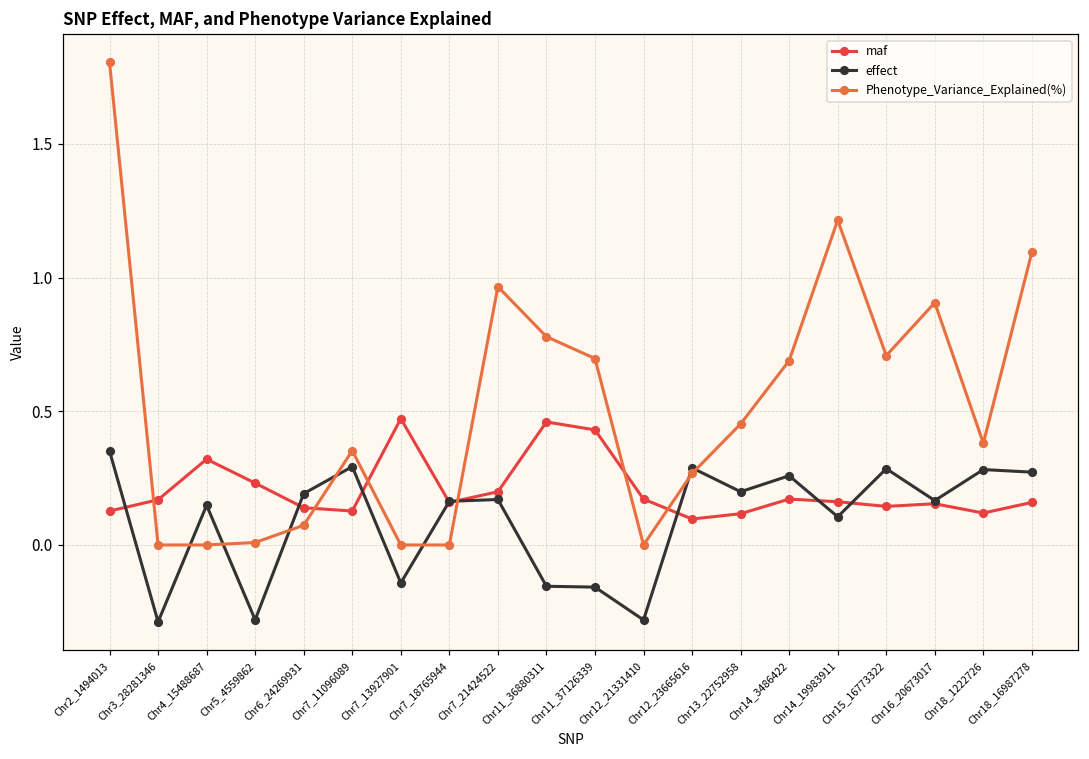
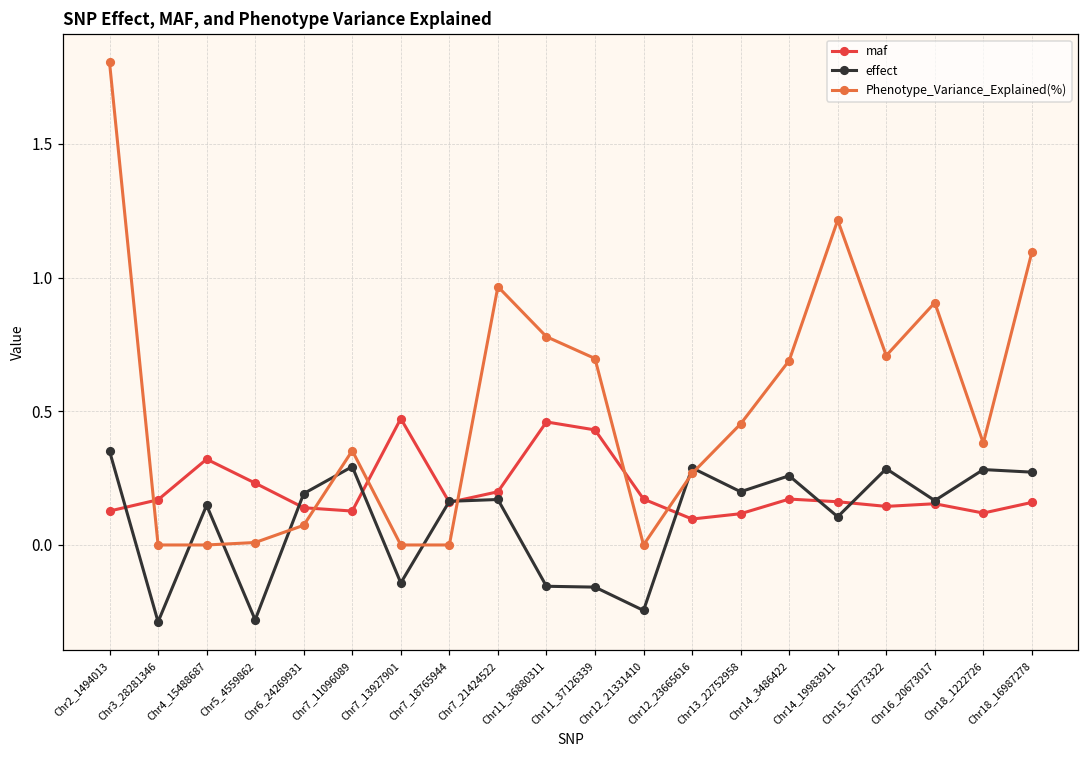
  {
    "effect": {
      "Chr2_1494013": 0.35,
      "Chr3_28281346": -0.29,
      "Chr4_15488687": 0.15,
      "Chr5_4559862": -0.28,
      "Chr6_24269931": 0.19,
      "Chr7_11096089": 0.29,
      "Chr7_13927901": -0.14,
      "Chr7_21424522": 0.17,
      "Chr11_36880311": -0.15,
      "Chr11_37126339": -0.16,
-     "Chr12_21331410": -0.28,
+     "Chr12_21331410": -0.24,
      "Chr12_23665616": 0.29,
      "Chr13_22752958": 0.20,
      "Chr14_3486422": 0.26,
      "Chr14_19983911": 0.11,
      "Chr15_16773322": 0.29,
      "Chr16_20673017": 0.17,
      "Chr18_1222726": 0.28,
      "Chr18_16987278": 0.27
    }
  }
